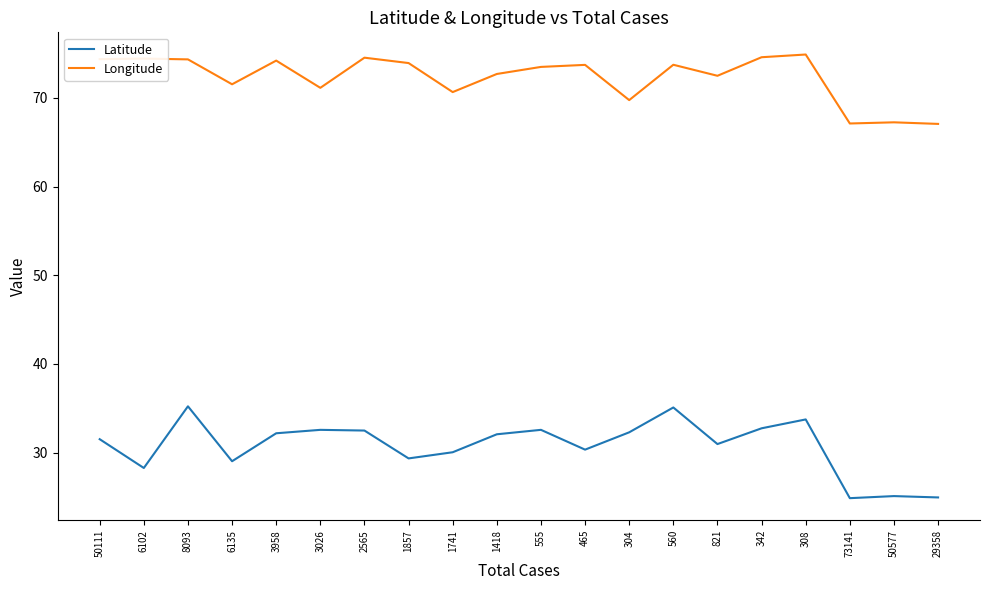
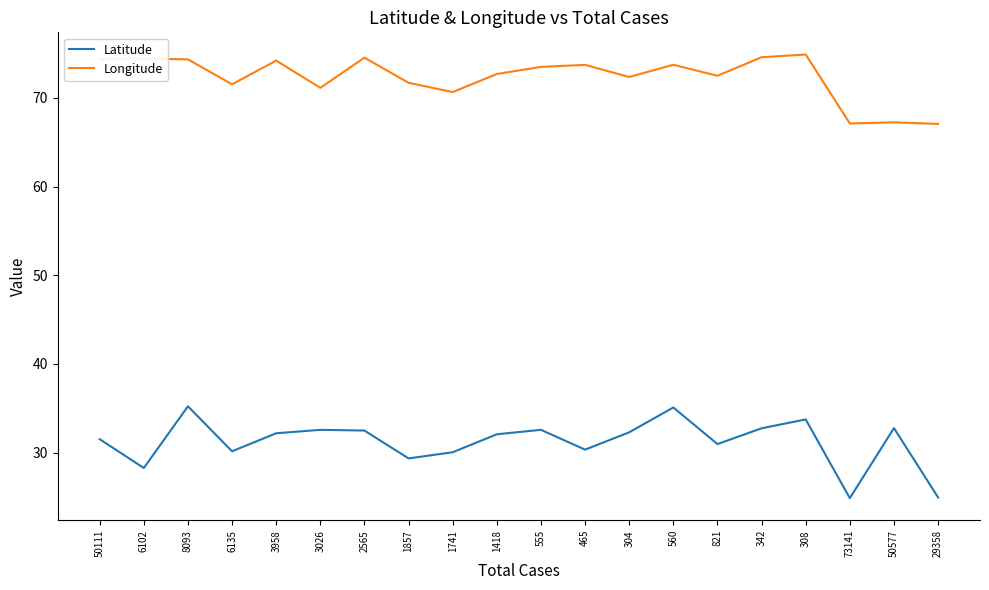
  {
    "Latitude": {
      "50111": 32,
      "6102": 28,
      "8093": 35,
-     "6135": 29,
+     "6135": 30,
      "3958": 32,
      "3026": 33,
      "2565": 32,
      "1857": 29,
      "1741": 30,
      "1418": 32,
      "555": 33,
      "465": 30,
      "304": 32,
      "560": 35,
      "821": 31,
      "342": 33,
      "308": 34,
      "73141": 25,
-     "50577": 25,
+     "50577": 33,
      "29358": 25
    },
    "Longitude": {
      "8093": 74,
      "6135": 72,
      "3958": 74,
      "3026": 71,
      "2565": 75,
-     "1857": 74,
+     "1857": 72,
      "1741": 71,
      "1418": 73,
      "555": 73,
      "465": 74,
-     "304": 70,
+     "304": 72,
      "560": 74,
      "821": 72,
      "342": 75,
      "308": 75,
      "73141": 67,
      "50577": 67,
      "29358": 67
    }
  }
